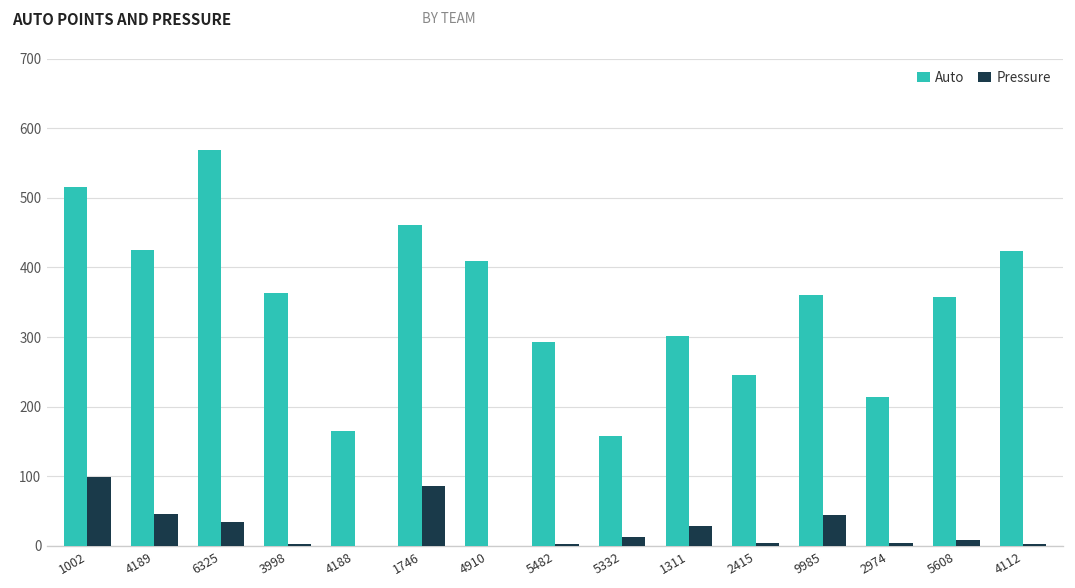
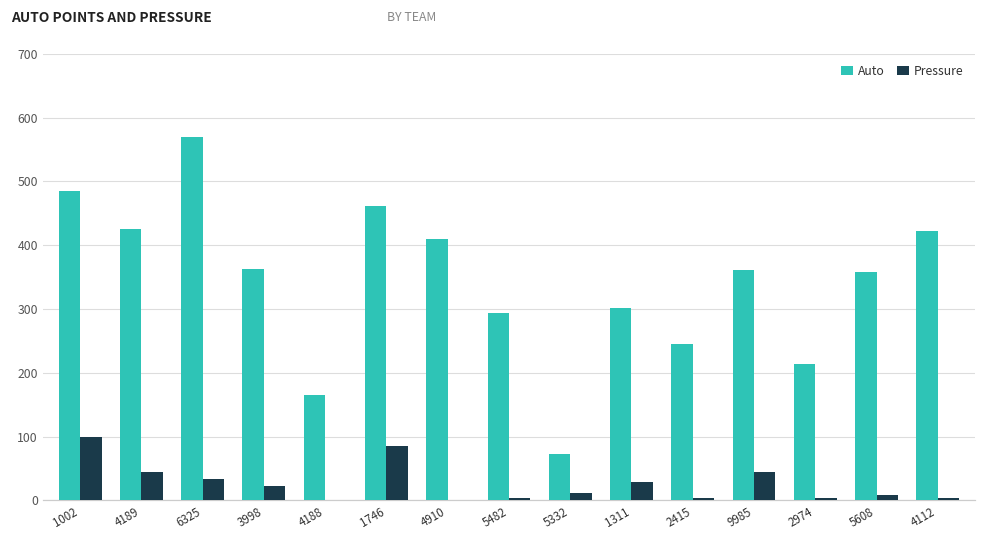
  {
    "Auto": {
-     "1002": 520,
+     "1002": 490,
      "4189": 430,
      "6325": 570,
      "3998": 360,
      "4188": 170,
      "1746": 460,
      "4910": 410,
      "5482": 290,
-     "5332": 160,
+     "5332": 70,
      "1311": 300,
      "2415": 250,
      "9985": 360,
      "2974": 210,
      "5608": 360,
      "4112": 420
    },
    "Pressure": {
      "1002": 100,
      "4189": 50,
      "6325": 30,
-     "3998": 0,
+     "3998": 20,
      "4188": 0,
      "1746": 90,
      "4910": 0,
      "5332": 10,
      "1311": 30,
      "9985": 40,
      "5608": 10
    }
  }
